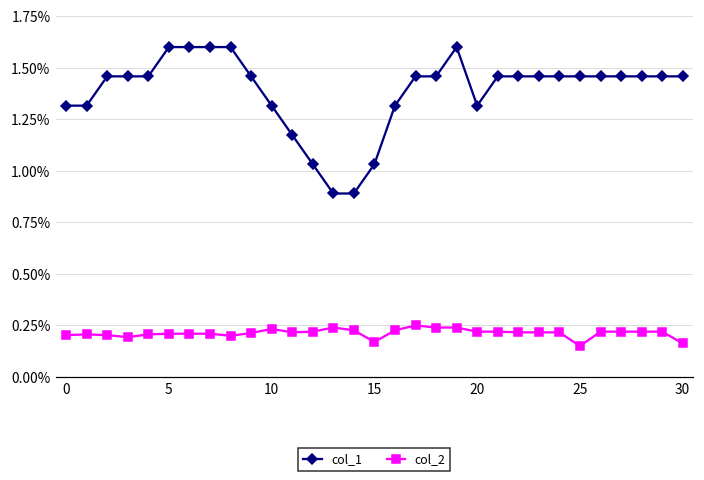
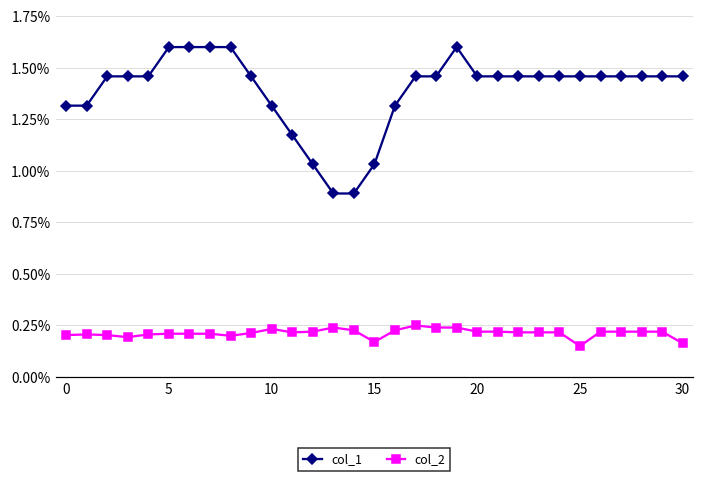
  {
    "col_1": {
      "0": "1.32%",
      "5": "1.60%",
      "10": "1.32%",
      "15": "1.03%",
-     "20": "1.32%",
+     "20": "1.46%",
      "25": "1.46%",
      "30": "1.46%"
    },
    "col_2": {
      "0": "0.20%",
      "5": "0.21%",
      "10": "0.23%",
      "15": "0.17%",
      "20": "0.22%",
      "25": "0.15%",
      "30": "0.16%"
    }
  }
